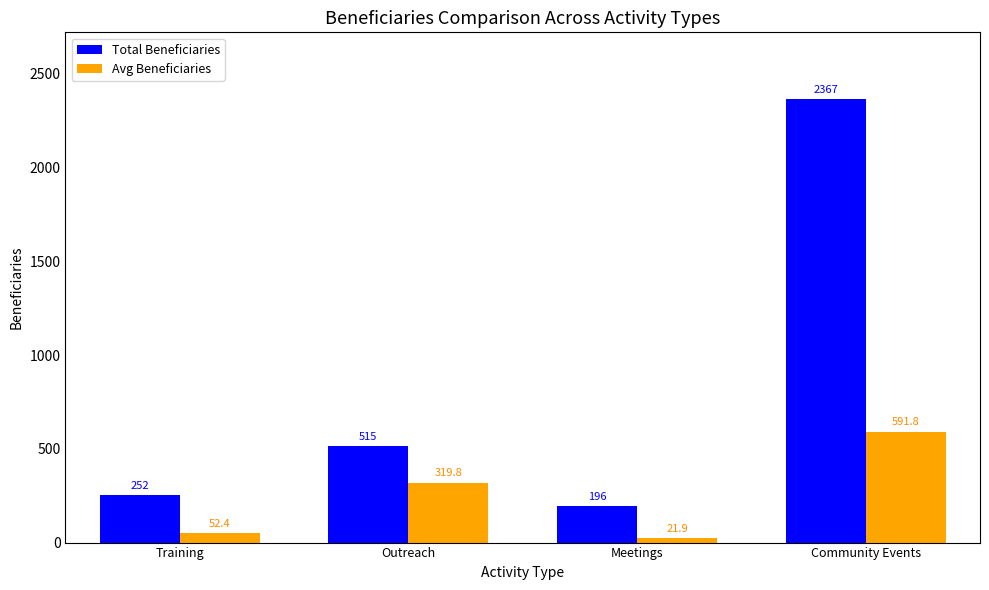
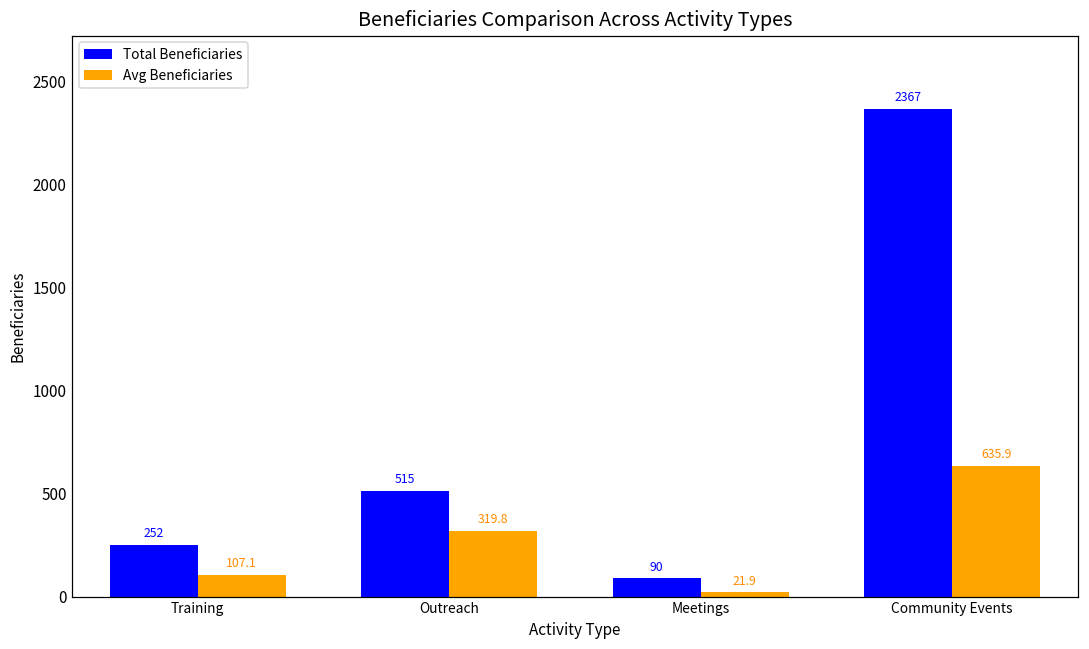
  {
    "Total Beneficiaries": {
      "Training": 252,
      "Outreach": 515,
-     "Meetings": 196,
+     "Meetings": 90,
      "Community Events": 2367
    },
    "Avg Beneficiaries": {
-     "Training": 52.4,
+     "Training": 107.1,
      "Outreach": 319.8,
      "Meetings": 21.9,
-     "Community Events": 591.8
+     "Community Events": 635.9
    }
  }
